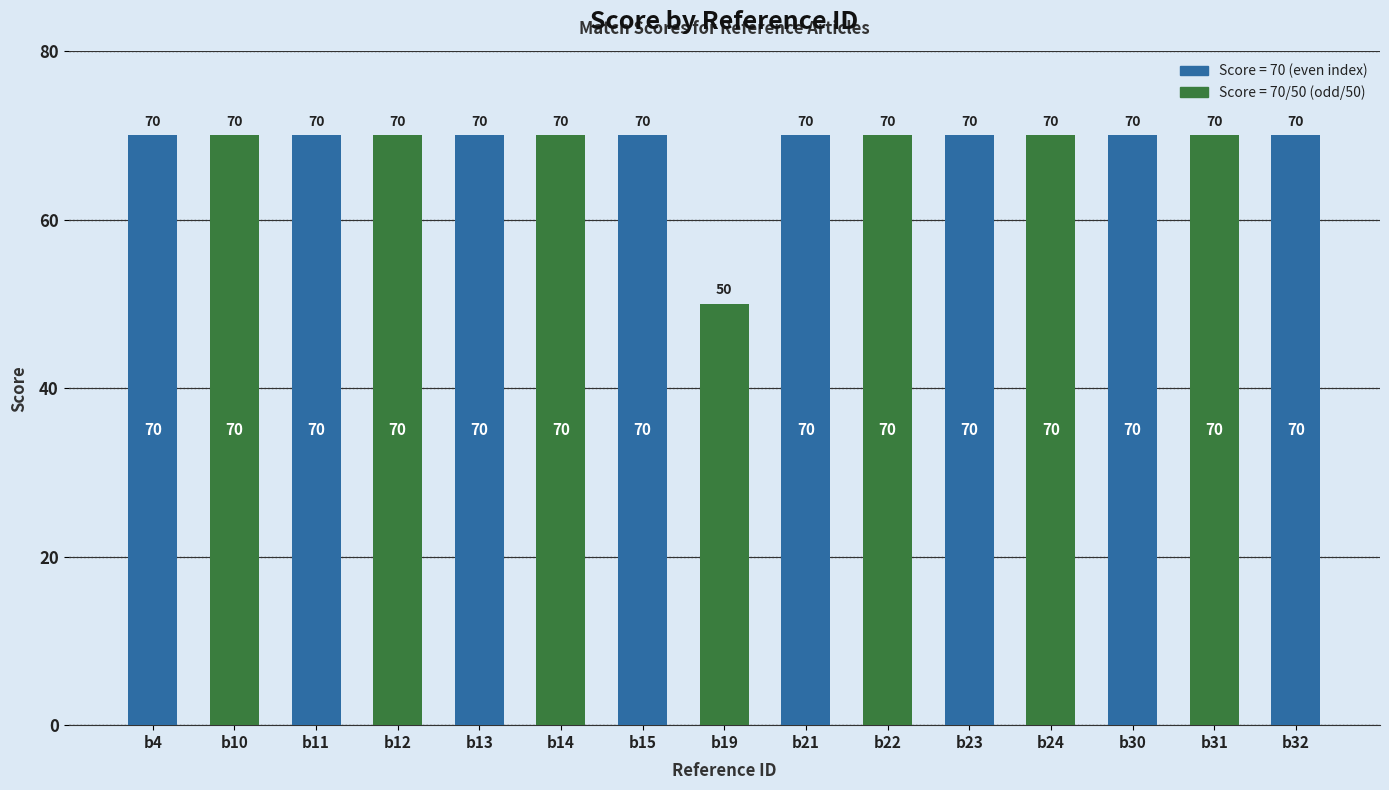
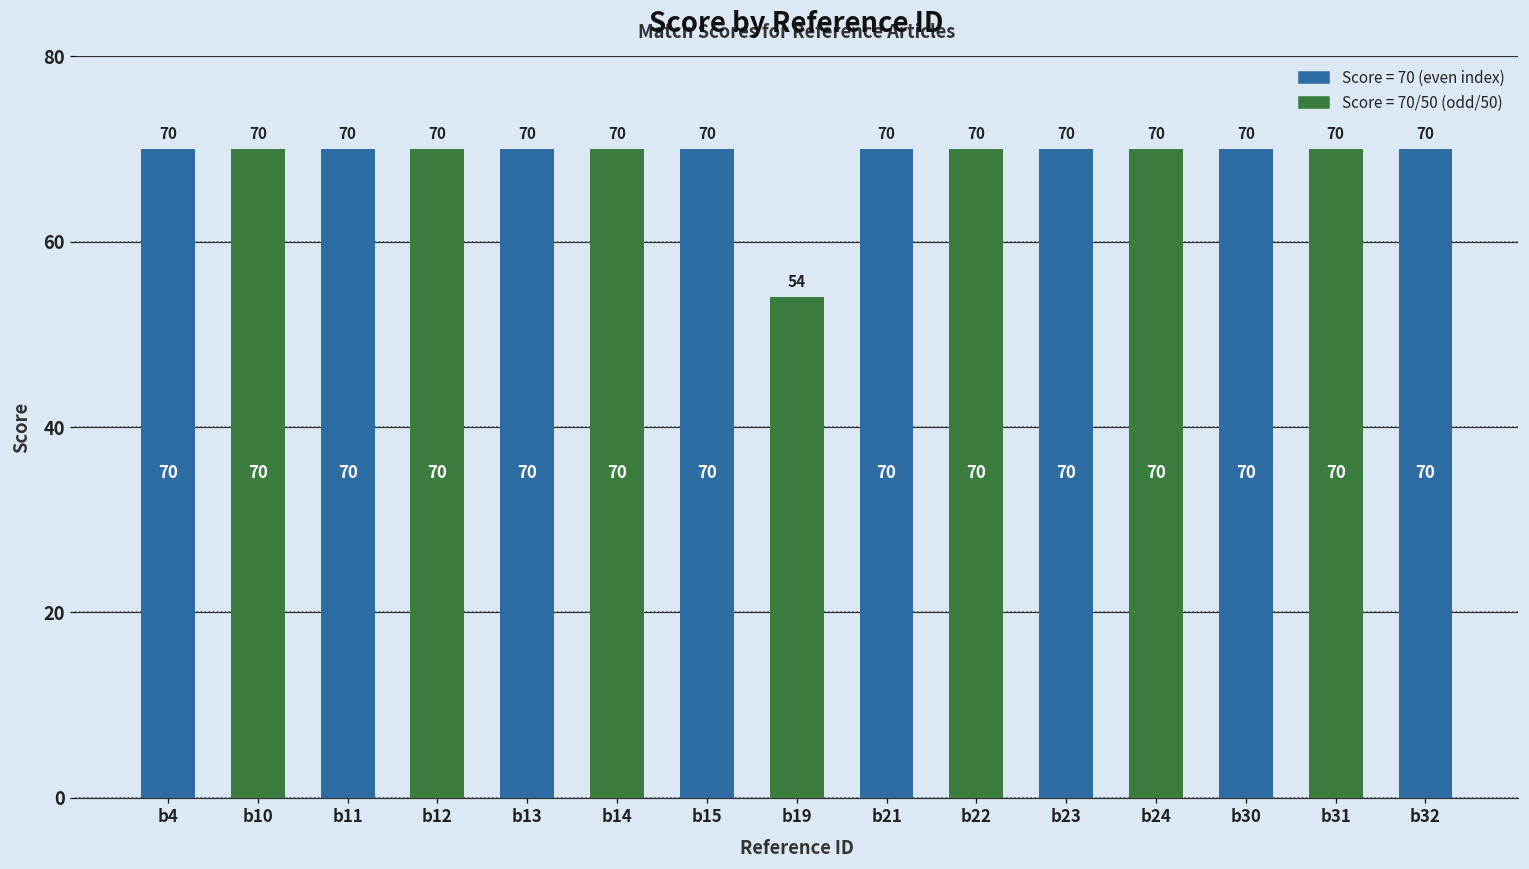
  {
    "b4": 70,
    "b10": 70,
    "b11": 70,
    "b12": 70,
    "b13": 70,
    "b14": 70,
    "b15": 70,
-   "b19": 50,
+   "b19": 54,
    "b21": 70,
    "b22": 70,
    "b23": 70,
    "b24": 70,
    "b30": 70,
    "b31": 70,
    "b32": 70
  }
